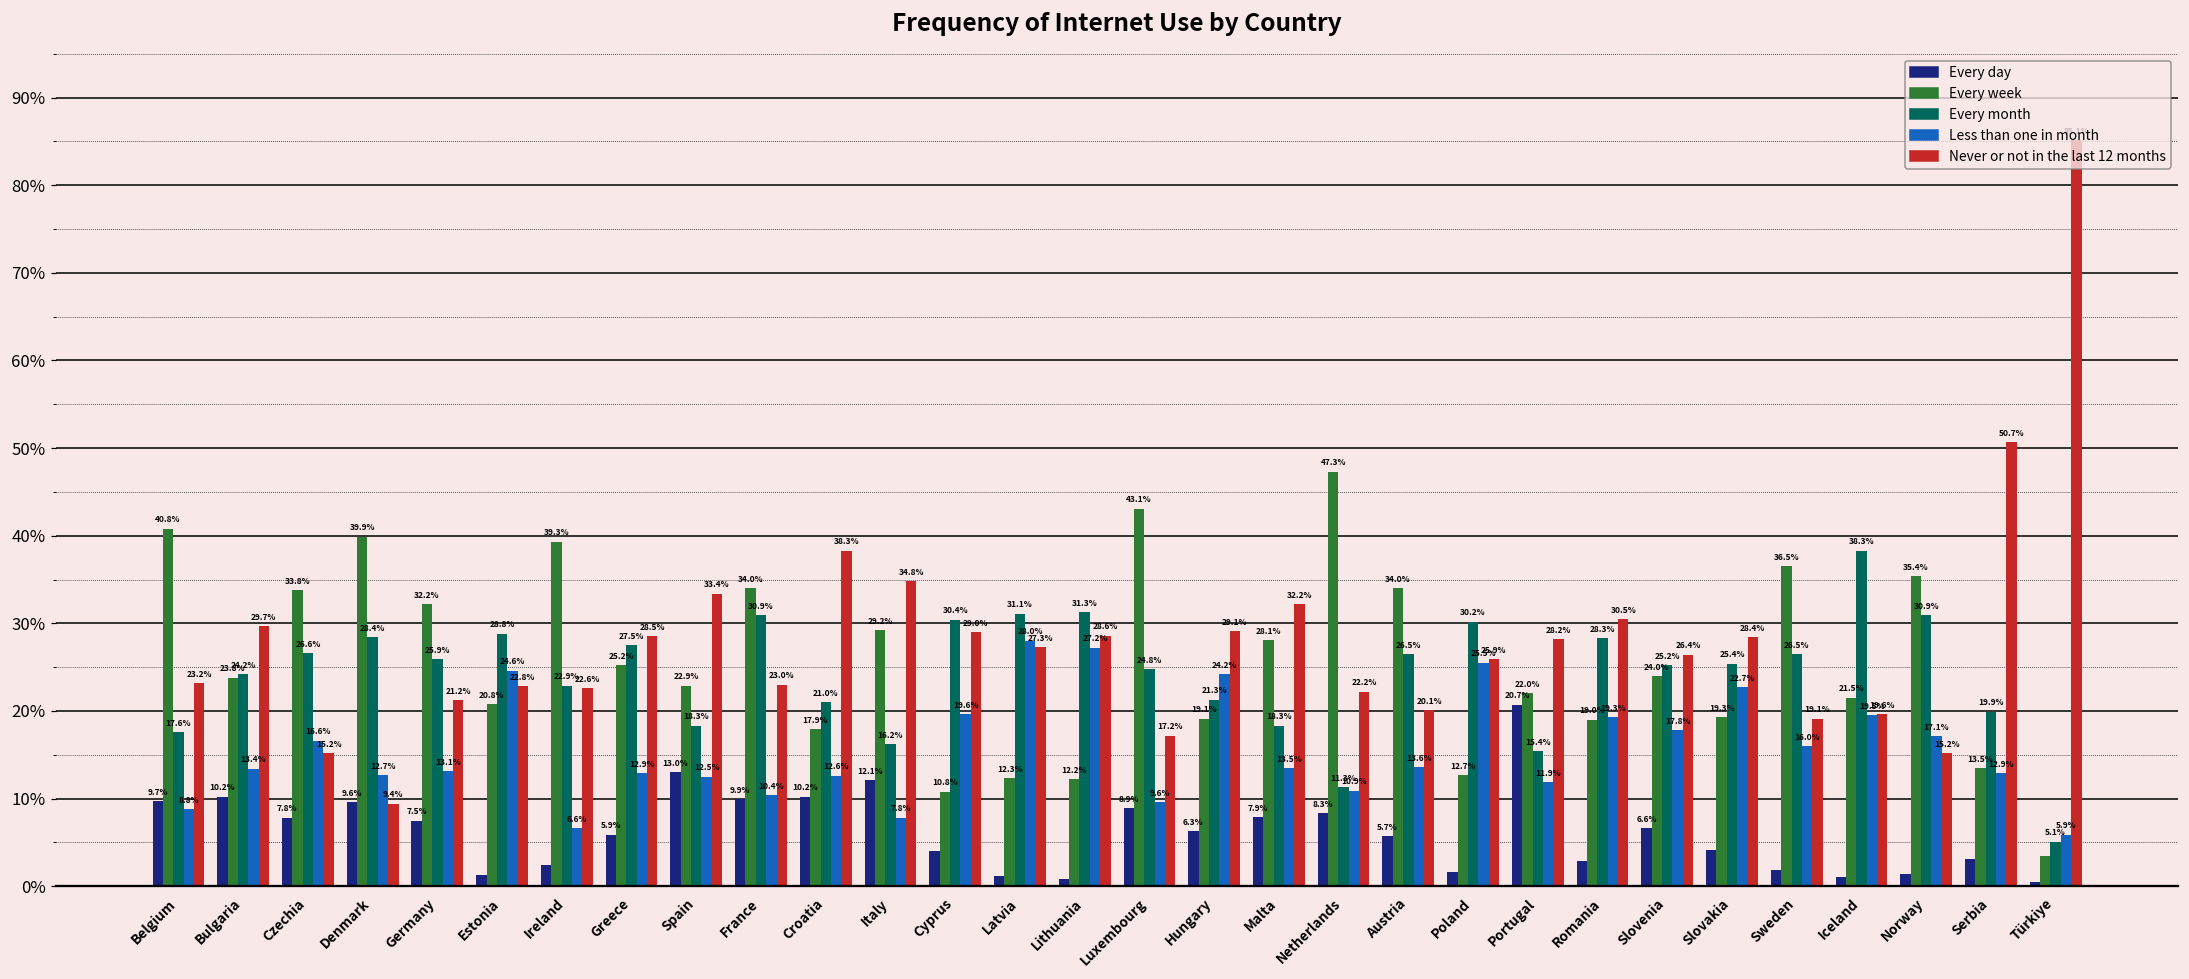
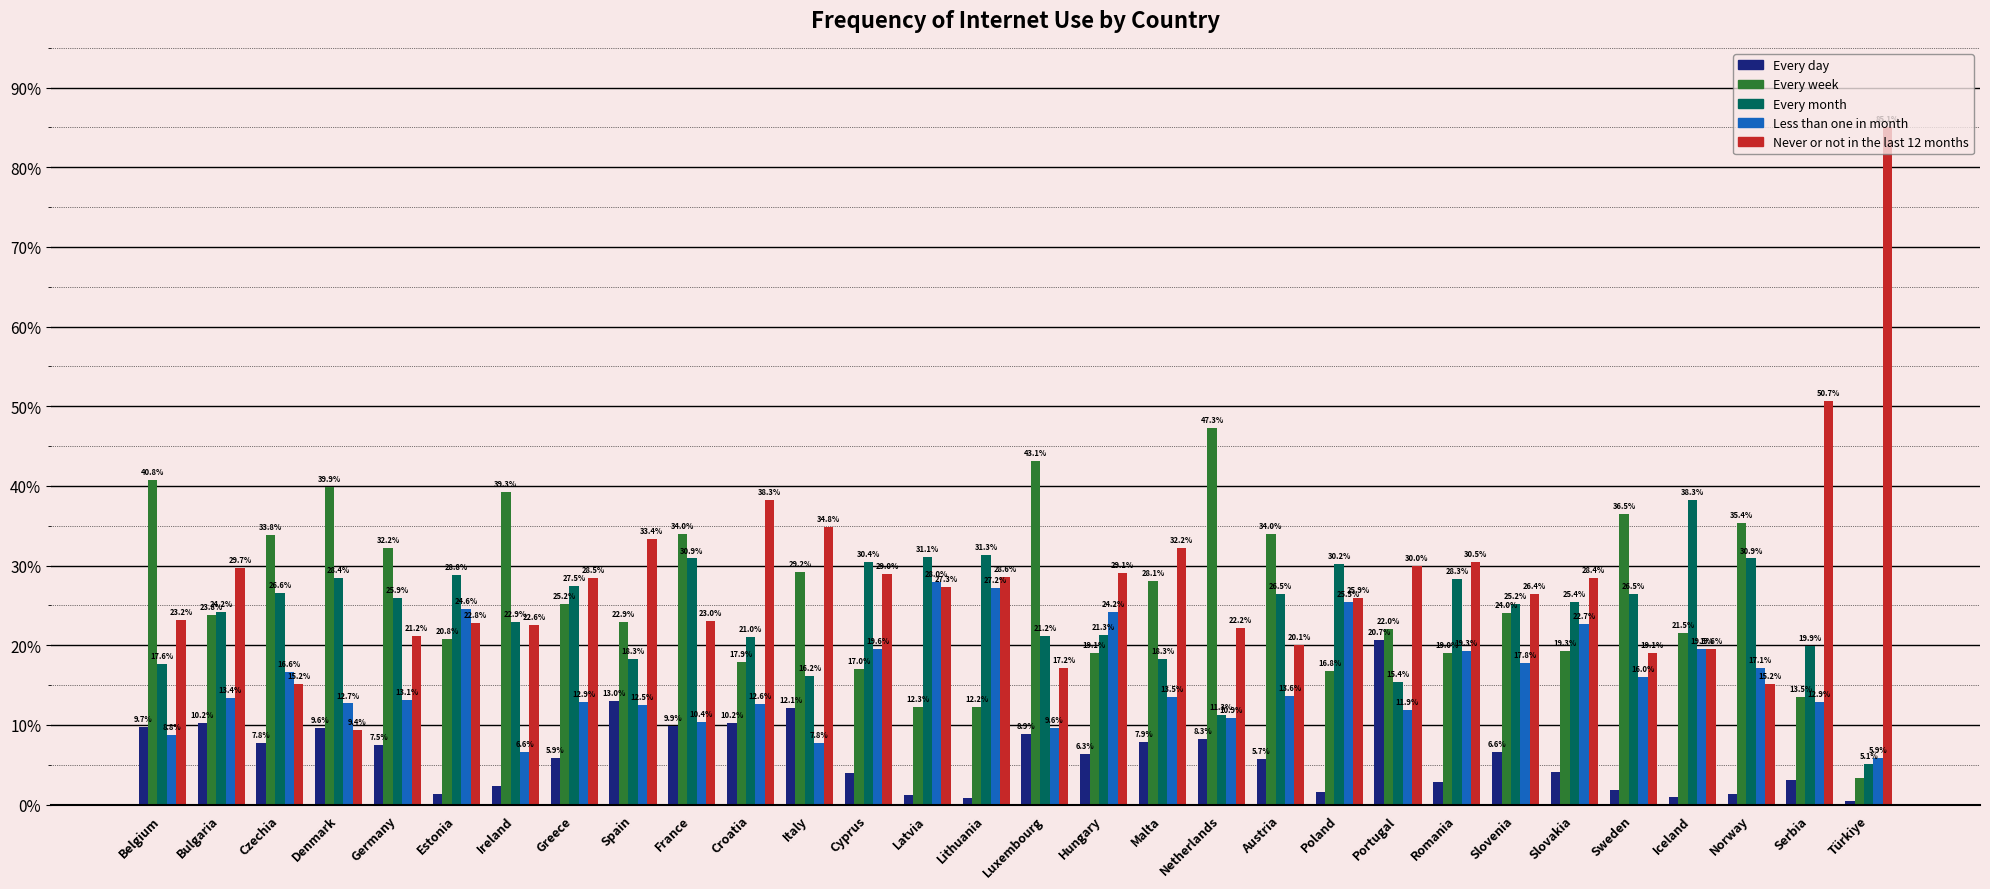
  {
    "Every day": {
      "Belgium": "9.7%",
      "Bulgaria": "10.2%",
      "Czechia": "7.8%",
      "Denmark": "9.6%",
      "Germany": "7.5%",
      "Greece": "5.9%",
      "Spain": "13.0%",
      "France": "9.9%",
      "Croatia": "10.2%",
      "Italy": "12.1%",
      "Luxembourg": "8.9%",
      "Hungary": "6.3%",
      "Malta": "7.9%",
      "Netherlands": "8.3%",
      "Austria": "5.7%",
      "Portugal": "20.7%",
      "Slovenia": "6.6%"
    },
    "Every week": {
      "Belgium": "40.8%",
      "Czechia": "33.8%",
      "Denmark": "39.9%",
      "Germany": "32.2%",
      "Estonia": "20.8%",
      "Ireland": "39.3%",
      "Greece": "25.2%",
      "Spain": "22.9%",
      "France": "34.0%",
      "Croatia": "17.9%",
      "Italy": "29.2%",
-     "Cyprus": "10.8%",
+     "Cyprus": "17.0%",
      "Latvia": "12.3%",
      "Lithuania": "12.2%",
      "Luxembourg": "43.1%",
      "Hungary": "19.1%",
      "Malta": "28.1%",
      "Netherlands": "47.3%",
      "Austria": "34.0%",
-     "Poland": "12.7%",
+     "Poland": "16.8%",
      "Portugal": "22.0%",
      "Romania": "19.0%",
      "Slovenia": "24.0%",
      "Slovakia": "19.3%",
      "Sweden": "36.5%",
      "Iceland": "21.5%",
      "Norway": "35.4%",
      "Serbia": "13.5%"
    },
    "Every month": {
      "Belgium": "17.6%",
      "Czechia": "26.6%",
      "Denmark": "28.4%",
      "Germany": "25.9%",
      "Estonia": "28.8%",
      "Ireland": "22.9%",
      "Greece": "27.5%",
      "Spain": "18.3%",
      "France": "30.9%",
      "Croatia": "21.0%",
      "Italy": "16.2%",
      "Cyprus": "30.4%",
      "Latvia": "31.1%",
      "Lithuania": "31.3%",
-     "Luxembourg": "24.8%",
+     "Luxembourg": "21.2%",
      "Hungary": "21.3%",
      "Malta": "18.3%",
      "Austria": "26.5%",
      "Poland": "30.2%",
      "Portugal": "15.4%",
      "Romania": "28.3%",
      "Slovenia": "25.2%",
      "Slovakia": "25.4%",
      "Sweden": "26.5%",
      "Iceland": "38.3%",
      "Norway": "30.9%",
      "Serbia": "19.9%",
      "Türkiye": "5.1%"
    },
    "Less than one in month": {
      "Belgium": "8.8%",
      "Bulgaria": "13.4%",
      "Czechia": "16.6%",
      "Denmark": "12.7%",
      "Germany": "13.1%",
      "Estonia": "24.6%",
      "Ireland": "6.6%",
      "Greece": "12.9%",
      "Spain": "12.5%",
      "France": "10.4%",
      "Croatia": "12.6%",
      "Italy": "7.8%",
      "Cyprus": "19.6%",
      "Lithuania": "27.2%",
      "Luxembourg": "9.6%",
      "Hungary": "24.2%",
      "Malta": "13.5%",
      "Austria": "13.6%",
      "Portugal": "11.9%",
      "Romania": "19.3%",
      "Slovenia": "17.8%",
      "Slovakia": "22.7%",
      "Sweden": "16.0%",
      "Norway": "17.1%",
      "Serbia": "12.9%",
      "Türkiye": "5.9%"
    },
    "Never or not in the last 12 months": {
      "Belgium": "23.2%",
      "Bulgaria": "29.7%",
      "Czechia": "15.2%",
      "Denmark": "9.4%",
      "Germany": "21.2%",
      "Estonia": "22.8%",
      "Ireland": "22.6%",
      "Greece": "28.5%",
      "Spain": "33.4%",
      "France": "23.0%",
      "Croatia": "38.3%",
      "Italy": "34.8%",
      "Cyprus": "29.0%",
      "Lithuania": "28.6%",
      "Luxembourg": "17.2%",
      "Hungary": "29.1%",
      "Malta": "32.2%",
      "Netherlands": "22.2%",
      "Austria": "20.1%",
-     "Portugal": "28.2%",
+     "Portugal": "30.0%",
      "Romania": "30.5%",
      "Slovenia": "26.4%",
      "Slovakia": "28.4%",
      "Sweden": "19.1%",
      "Norway": "15.2%",
      "Serbia": "50.7%"
    }
  }
